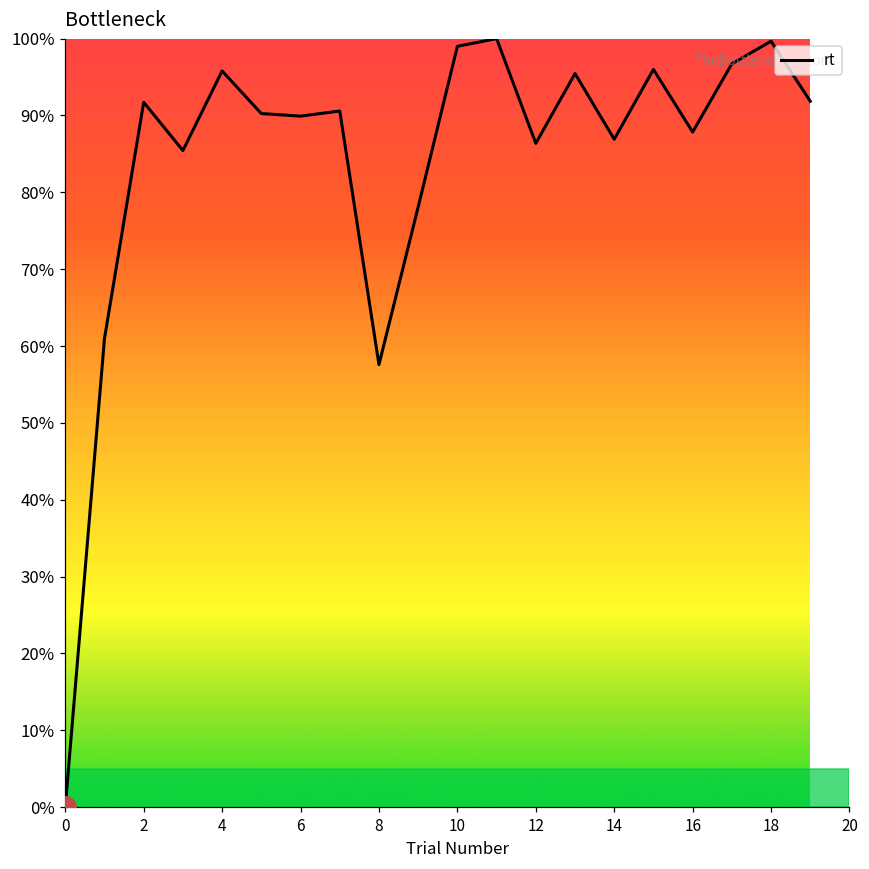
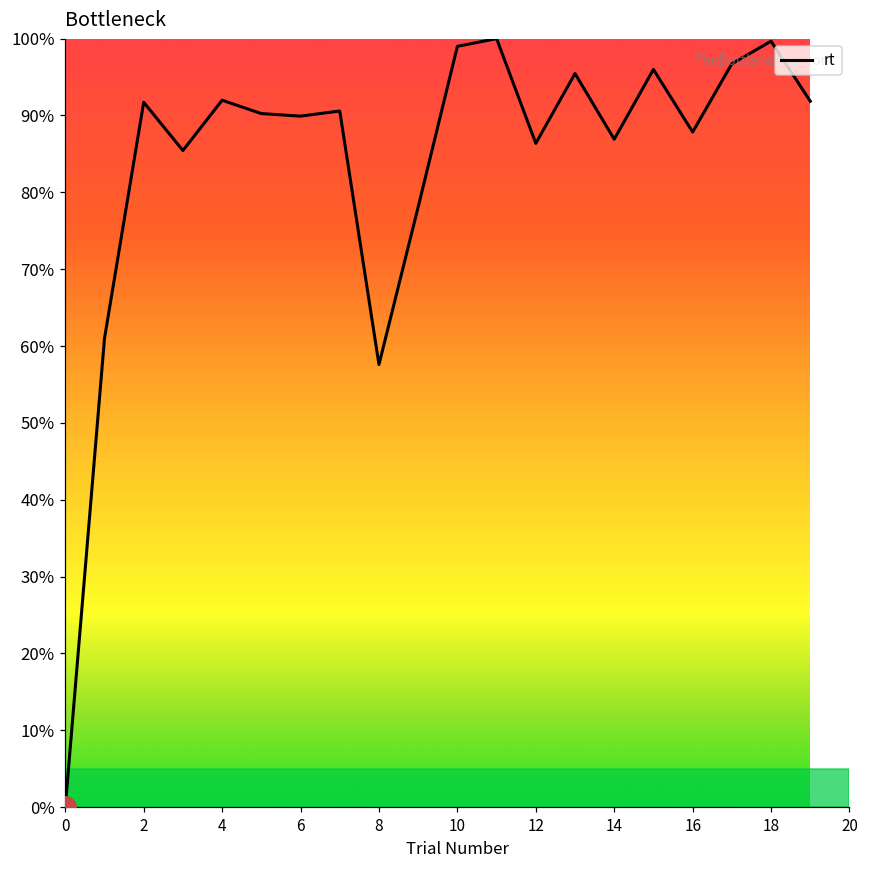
  {
    "rt": {
      "2": "92%",
-     "4": "96%",
+     "4": "92%",
      "6": "90%",
      "8": "58%",
      "10": "99%",
      "12": "86%",
      "14": "87%",
      "16": "88%",
      "18": "100%"
    }
  }
